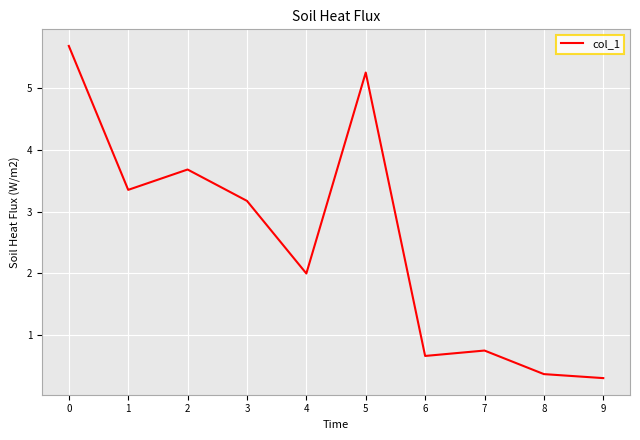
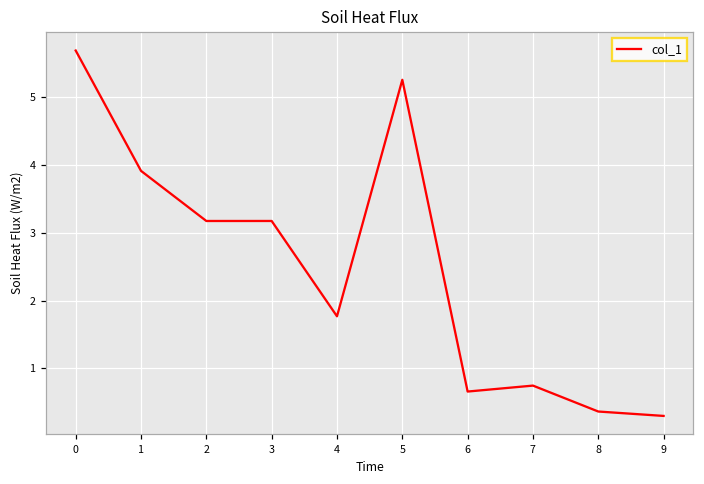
  {
    "0": 5.7,
-   "1": 3.4,
-   "2": 3.7,
+   "1": 3.9,
+   "2": 3.2,
    "3": 3.2,
-   "4": 2.0,
+   "4": 1.8,
    "5": 5.3,
    "6": 0.7,
    "7": 0.7,
    "8": 0.4,
    "9": 0.3
  }
